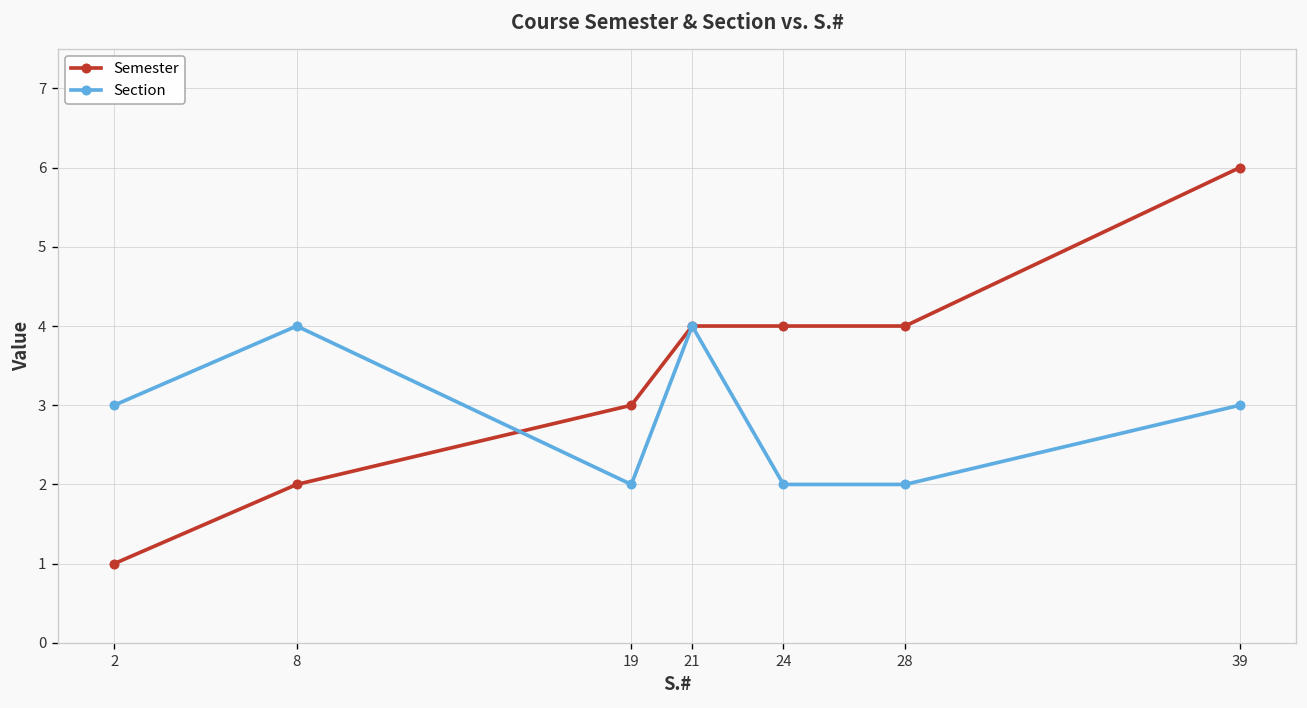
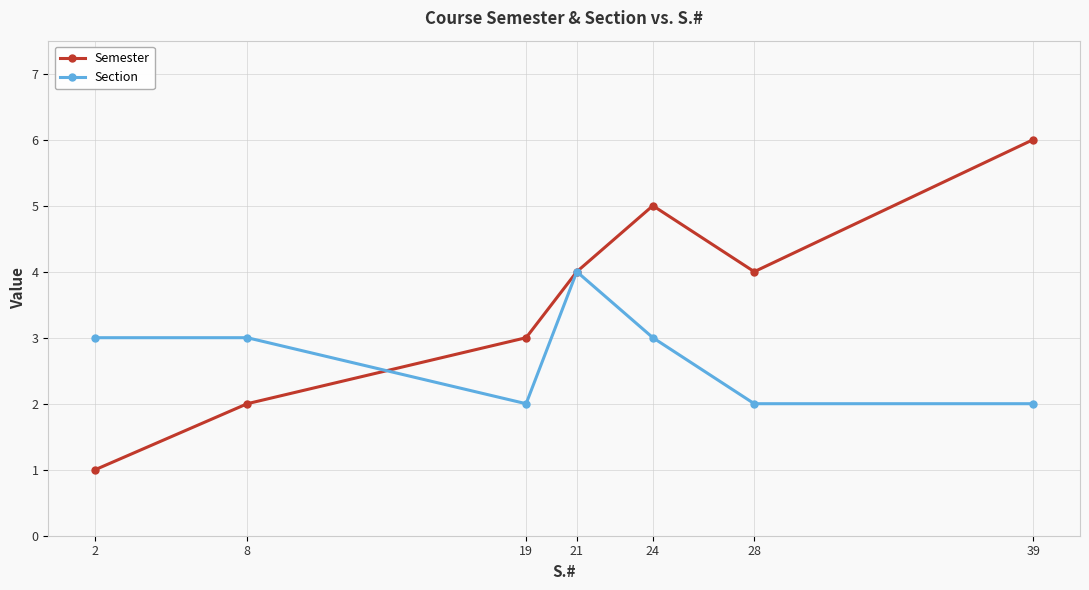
  {
    "Semester": {
      "2": 1,
      "8": 2,
      "19": 3,
-     "24": 4,
+     "24": 5,
      "28": 4,
      "39": 6
    },
    "Section": {
      "2": 3,
-     "8": 4,
+     "8": 3,
      "19": 2,
-     "24": 2,
+     "24": 3,
      "28": 2,
-     "39": 3
+     "39": 2
    }
  }
